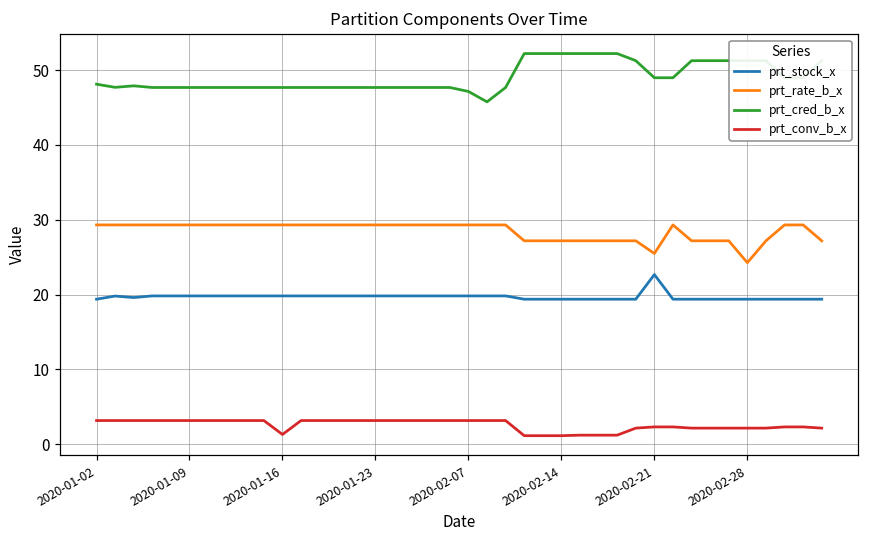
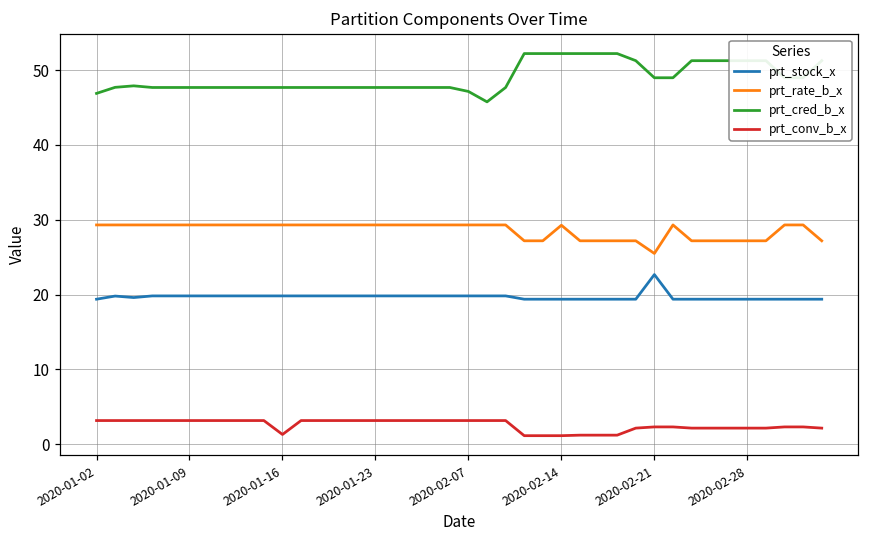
  {
    "prt_stock_x": {
      "2020-01-02": 19,
      "2020-01-09": 20,
      "2020-01-16": 20,
      "2020-01-23": 20,
      "2020-02-07": 20,
      "2020-02-14": 19,
      "2020-02-21": 23,
      "2020-02-28": 19
    },
    "prt_rate_b_x": {
      "2020-01-02": 29,
      "2020-01-09": 29,
      "2020-01-16": 29,
      "2020-01-23": 29,
      "2020-02-07": 29,
-     "2020-02-14": 27,
+     "2020-02-14": 29,
      "2020-02-21": 26,
-     "2020-02-28": 24
+     "2020-02-28": 27
    },
    "prt_cred_b_x": {
-     "2020-01-02": 48,
+     "2020-01-02": 47,
      "2020-01-09": 48,
      "2020-01-16": 48,
      "2020-01-23": 48,
      "2020-02-07": 47,
      "2020-02-14": 52,
      "2020-02-21": 49
    },
    "prt_conv_b_x": {
      "2020-01-02": 3,
      "2020-01-09": 3,
      "2020-01-16": 1,
      "2020-01-23": 3,
      "2020-02-07": 3,
      "2020-02-14": 1,
      "2020-02-21": 2,
      "2020-02-28": 2
    }
  }
